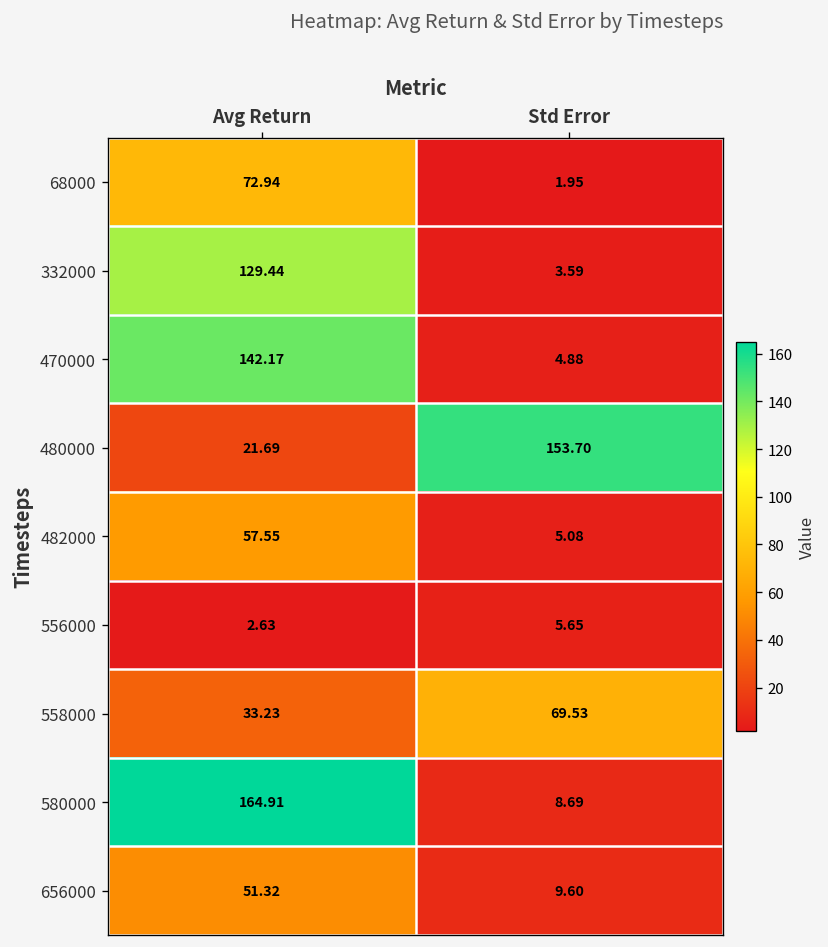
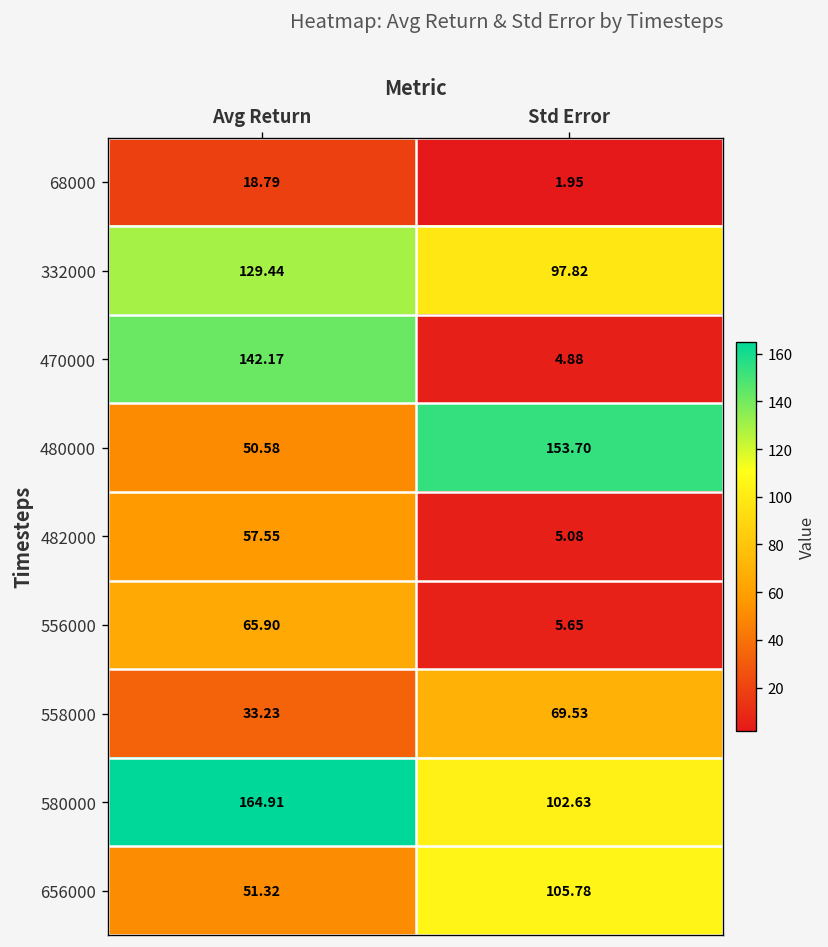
  {
    "68000": {
-     "Avg Return": 72.94,
+     "Avg Return": 18.79,
      "Std Error": 1.95
    },
    "332000": {
      "Avg Return": 129.44,
-     "Std Error": 3.59
+     "Std Error": 97.82
    },
    "470000": {
      "Avg Return": 142.17,
      "Std Error": 4.88
    },
    "480000": {
-     "Avg Return": 21.69,
+     "Avg Return": 50.58,
      "Std Error": 153.70
    },
    "482000": {
      "Avg Return": 57.55,
      "Std Error": 5.08
    },
    "556000": {
-     "Avg Return": 2.63,
+     "Avg Return": 65.90,
      "Std Error": 5.65
    },
    "558000": {
      "Avg Return": 33.23,
      "Std Error": 69.53
    },
    "580000": {
      "Avg Return": 164.91,
-     "Std Error": 8.69
+     "Std Error": 102.63
    },
    "656000": {
      "Avg Return": 51.32,
-     "Std Error": 9.60
+     "Std Error": 105.78
    }
  }
